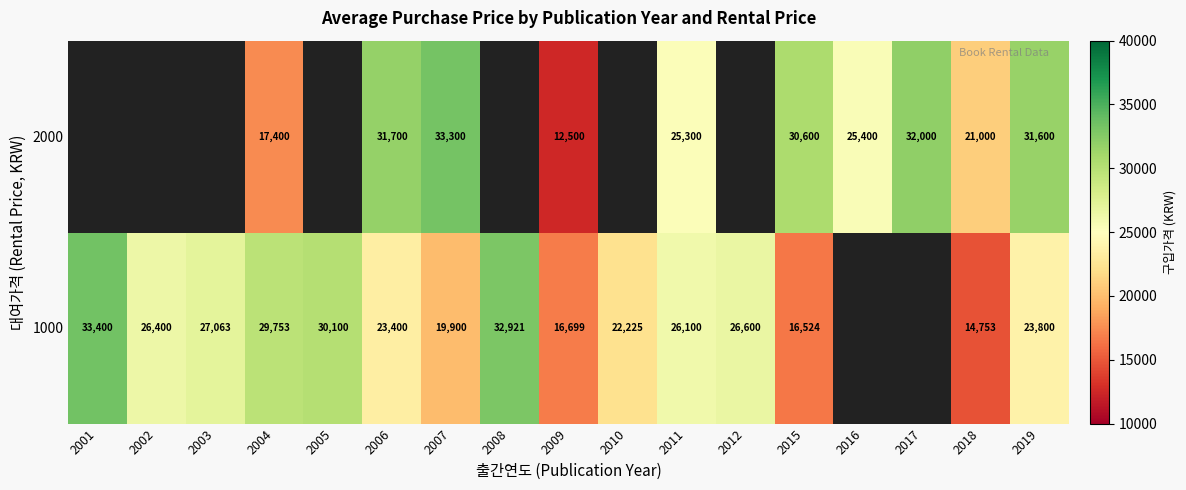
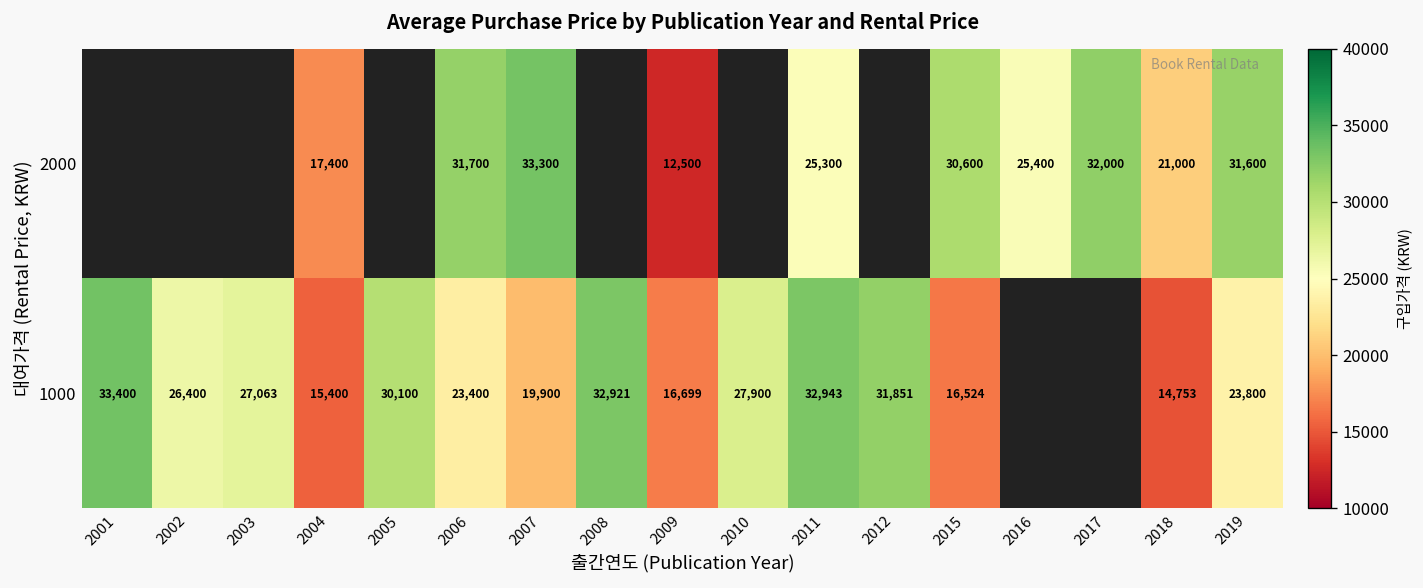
  {
    "2000": {
      "2004": "17,400",
      "2006": "31,700",
      "2007": "33,300",
      "2009": "12,500",
      "2011": "25,300",
      "2015": "30,600",
      "2016": "25,400",
      "2017": "32,000",
      "2019": "31,600"
    },
    "1000": {
      "2001": "33,400",
      "2002": "26,400",
      "2003": "27,063",
-     "2004": "29,753",
+     "2004": "15,400",
      "2005": "30,100",
      "2006": "23,400",
      "2007": "19,900",
      "2008": "32,921",
      "2009": "16,699",
-     "2010": "22,225",
-     "2011": "26,100",
-     "2012": "26,600",
+     "2010": "27,900",
+     "2011": "32,943",
+     "2012": "31,851",
      "2015": "16,524",
      "2018": "14,753",
      "2019": "23,800"
    }
  }
